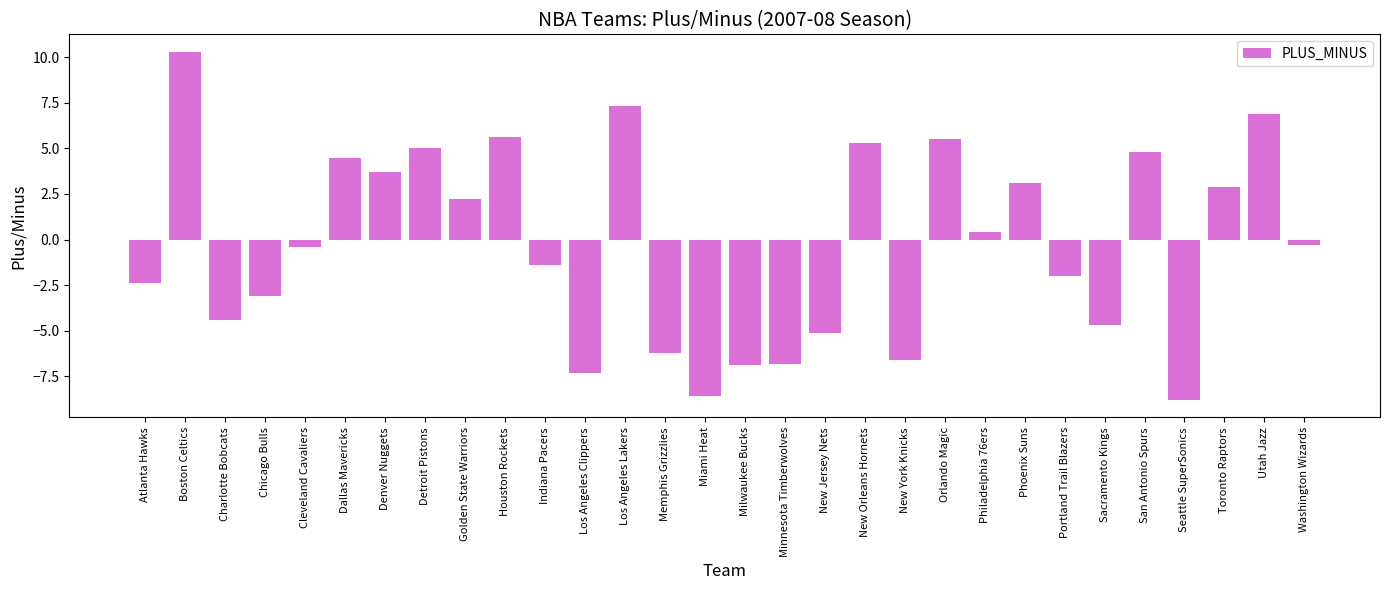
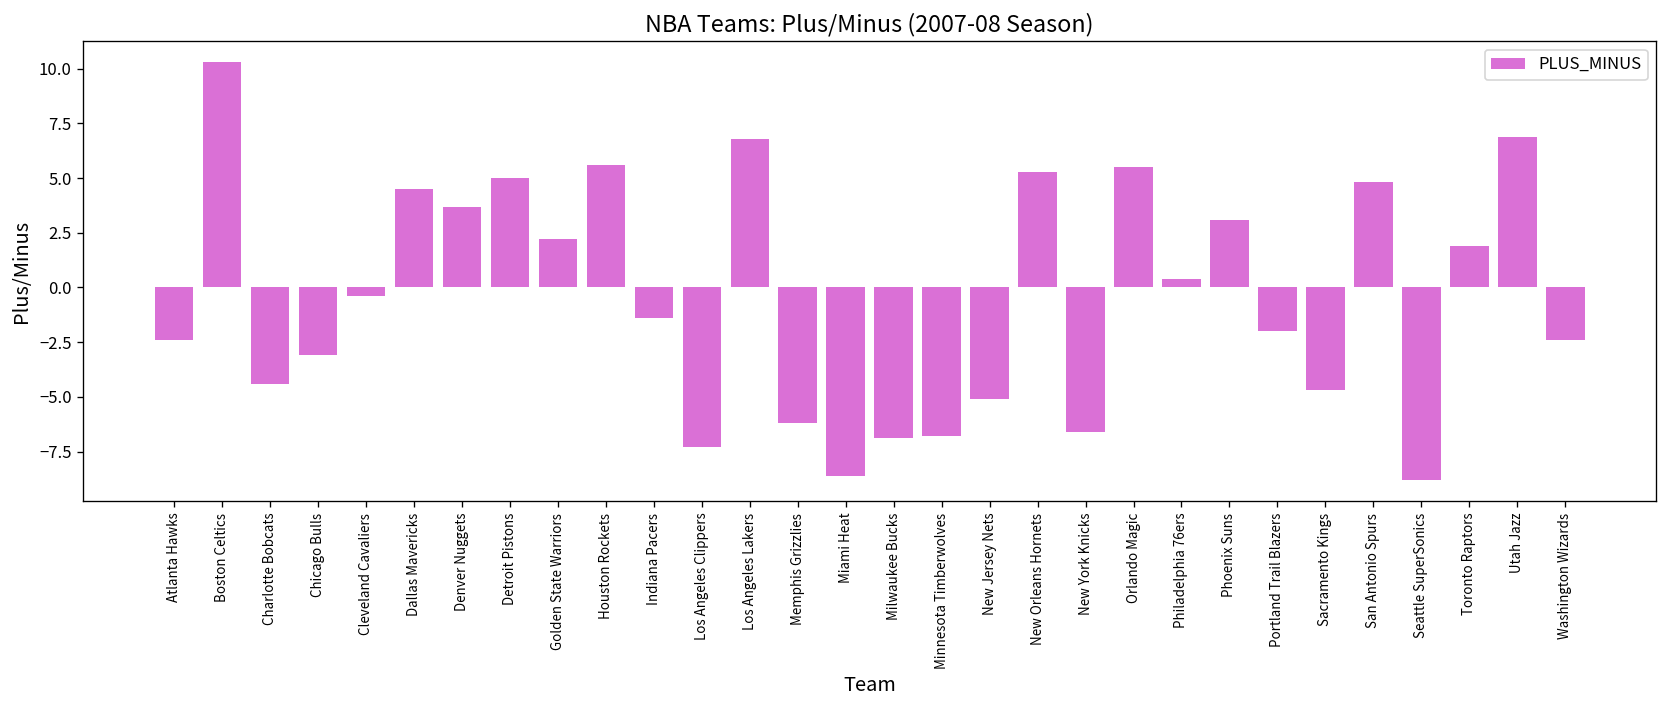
  {
    "Atlanta Hawks": -2.4,
    "Boston Celtics": 10.3,
    "Charlotte Bobcats": -4.4,
    "Chicago Bulls": -3.1,
    "Cleveland Cavaliers": -0.4,
    "Dallas Mavericks": 4.5,
    "Denver Nuggets": 3.7,
    "Detroit Pistons": 5.0,
    "Golden State Warriors": 2.2,
    "Houston Rockets": 5.6,
    "Indiana Pacers": -1.4,
    "Los Angeles Clippers": -7.3,
-   "Los Angeles Lakers": 7.3,
+   "Los Angeles Lakers": 6.8,
    "Memphis Grizzlies": -6.2,
    "Miami Heat": -8.6,
    "Milwaukee Bucks": -6.9,
    "Minnesota Timberwolves": -6.8,
    "New Jersey Nets": -5.1,
    "New Orleans Hornets": 5.3,
    "New York Knicks": -6.6,
    "Orlando Magic": 5.5,
    "Philadelphia 76ers": 0.4,
    "Phoenix Suns": 3.1,
    "Portland Trail Blazers": -2.0,
    "Sacramento Kings": -4.7,
    "San Antonio Spurs": 4.8,
    "Seattle SuperSonics": -8.8,
-   "Toronto Raptors": 2.9,
+   "Toronto Raptors": 1.9,
    "Utah Jazz": 6.9,
-   "Washington Wizards": -0.3
+   "Washington Wizards": -2.4
  }
